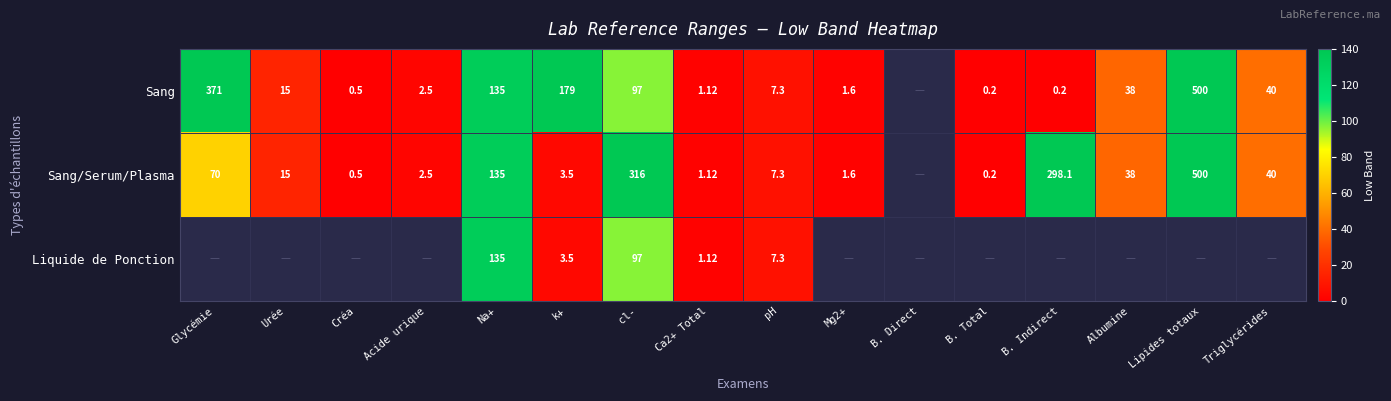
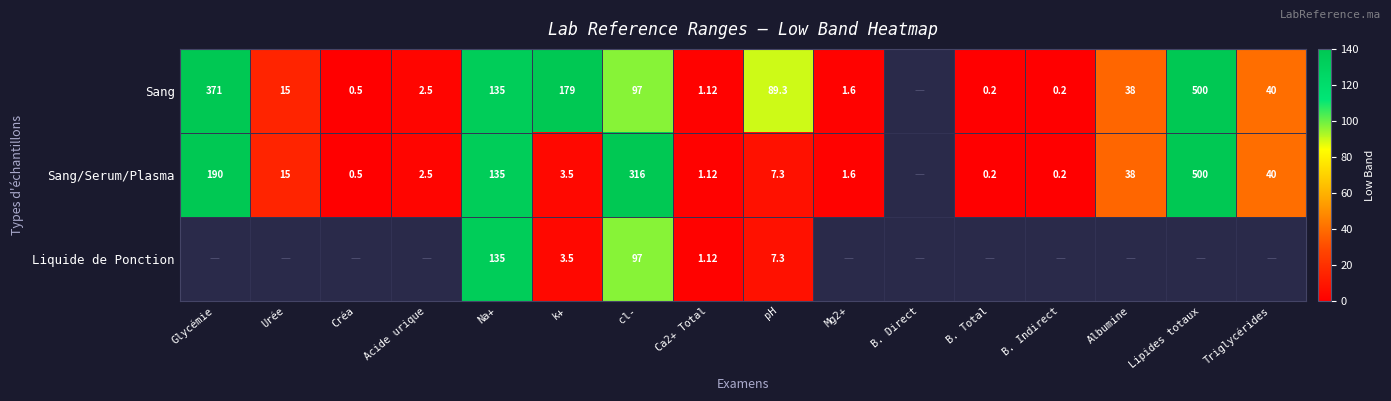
  {
    "Sang": {
      "Glycémie": 371,
      "Urée": 15,
      "Créa": 0.5,
      "Acide urique": 2.5,
      "Na+": 135,
      "k+": 179,
      "cl-": 97,
      "Ca2+ Total": 1.12,
-     "pH": 7.3,
+     "pH": 89.3,
      "Mg2+": 1.6,
      "B. Total": 0.2,
      "B. Indirect": 0.2,
      "Albumine": 38,
      "Lipides totaux": 500,
      "Triglycérides": 40
    },
    "Sang/Serum/Plasma": {
-     "Glycémie": 70,
+     "Glycémie": 190,
      "Urée": 15,
      "Créa": 0.5,
      "Acide urique": 2.5,
      "Na+": 135,
      "k+": 3.5,
      "cl-": 316,
      "Ca2+ Total": 1.12,
      "pH": 7.3,
      "Mg2+": 1.6,
      "B. Total": 0.2,
-     "B. Indirect": 298.1,
+     "B. Indirect": 0.2,
      "Albumine": 38,
      "Lipides totaux": 500,
      "Triglycérides": 40
    },
    "Liquide de Ponction": {
      "Na+": 135,
      "k+": 3.5,
      "cl-": 97,
      "Ca2+ Total": 1.12,
      "pH": 7.3
    }
  }
